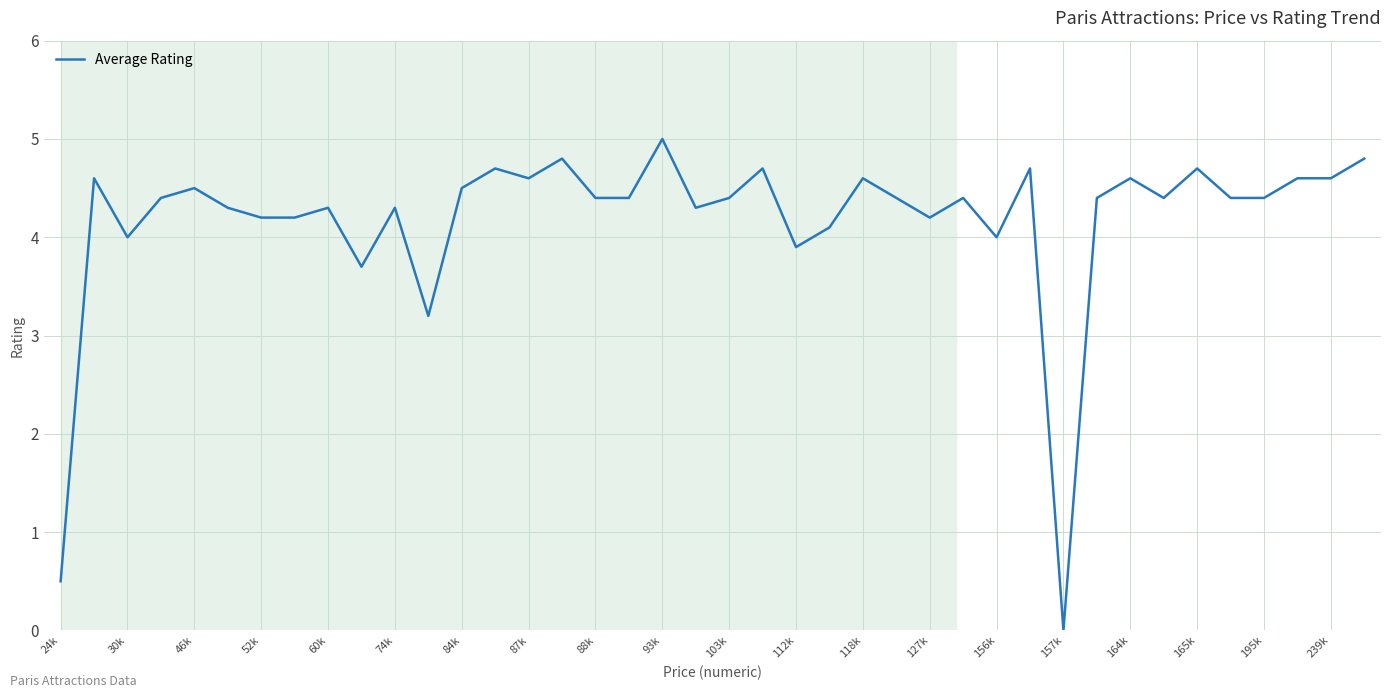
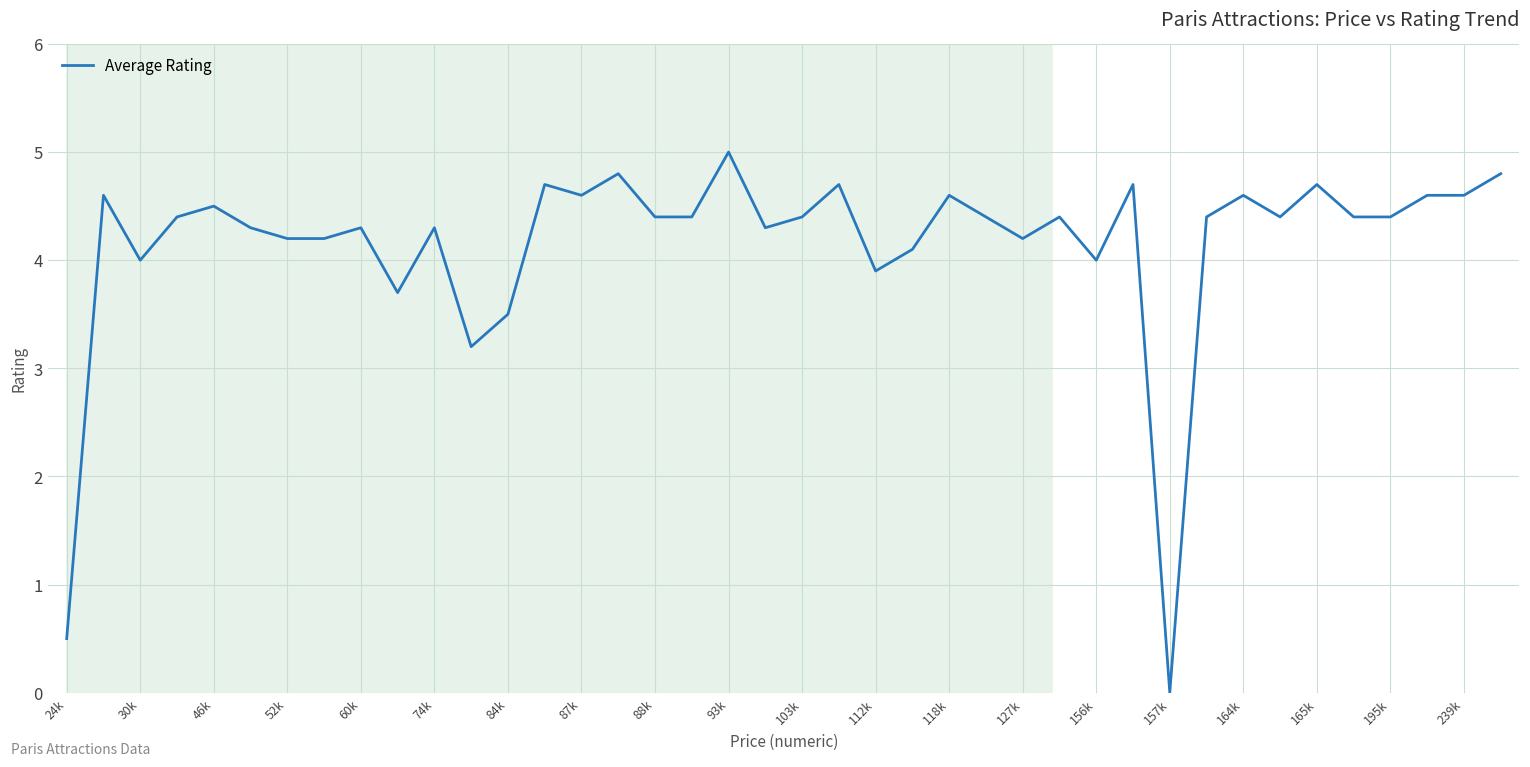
  {
    "24k": 0.5,
    "30k": 4.0,
    "46k": 4.5,
    "52k": 4.2,
    "60k": 4.3,
    "74k": 4.3,
-   "84k": 4.5,
+   "84k": 3.5,
    "87k": 4.6,
    "88k": 4.4,
    "93k": 5.0,
    "103k": 4.4,
    "112k": 3.9,
    "118k": 4.6,
    "127k": 4.2,
    "156k": 4.0,
    "157k": 0.0,
    "164k": 4.6,
    "165k": 4.7,
    "195k": 4.4,
    "239k": 4.6
  }
